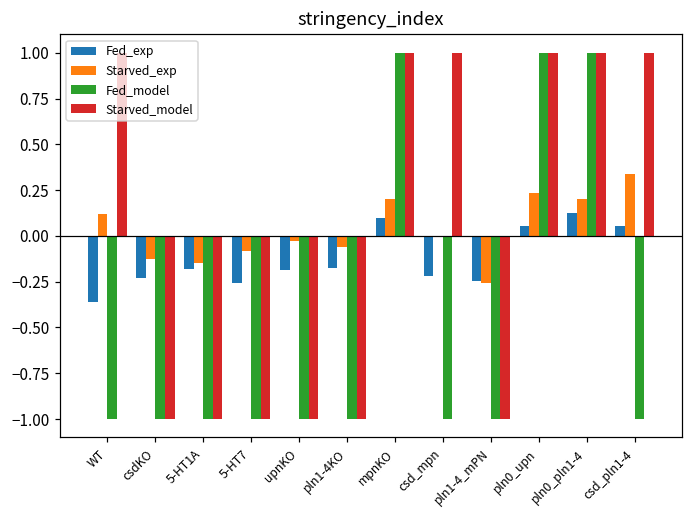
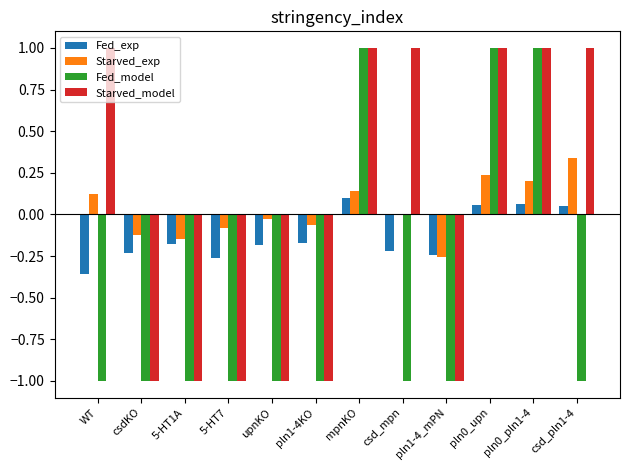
  {
    "Fed_exp": {
      "WT": -0.36,
      "csdKO": -0.23,
      "5-HT1A": -0.18,
      "5-HT7": -0.26,
      "upnKO": -0.18,
      "pln1-4KO": -0.17,
      "mpnKO": 0.10,
      "csd_mpn": -0.22,
      "pln1-4_mPN": -0.25,
      "pln0_upn": 0.06,
-     "pln0_pln1-4": 0.13,
+     "pln0_pln1-4": 0.06,
      "csd_pln1-4": 0.05
    },
    "Starved_exp": {
      "WT": 0.12,
      "csdKO": -0.13,
      "5-HT1A": -0.15,
      "5-HT7": -0.08,
      "upnKO": -0.03,
      "pln1-4KO": -0.06,
-     "mpnKO": 0.20,
+     "mpnKO": 0.14,
      "pln1-4_mPN": -0.25,
      "pln0_upn": 0.24,
      "pln0_pln1-4": 0.20,
      "csd_pln1-4": 0.34
    },
    "Fed_model": {
      "WT": -1.00,
      "csdKO": -1.00,
      "5-HT1A": -1.00,
      "5-HT7": -1.00,
      "upnKO": -1.00,
      "pln1-4KO": -1.00,
      "mpnKO": 1.00,
      "csd_mpn": -1.00,
      "pln1-4_mPN": -1.00,
      "pln0_upn": 1.00,
      "pln0_pln1-4": 1.00,
      "csd_pln1-4": -1.00
    },
    "Starved_model": {
      "csdKO": -1.00,
      "5-HT1A": -1.00,
      "5-HT7": -1.00,
      "upnKO": -1.00,
      "pln1-4KO": -1.00,
      "mpnKO": 1.00,
      "csd_mpn": 1.00,
      "pln1-4_mPN": -1.00,
      "pln0_upn": 1.00,
      "pln0_pln1-4": 1.00,
      "csd_pln1-4": 1.00
    }
  }
